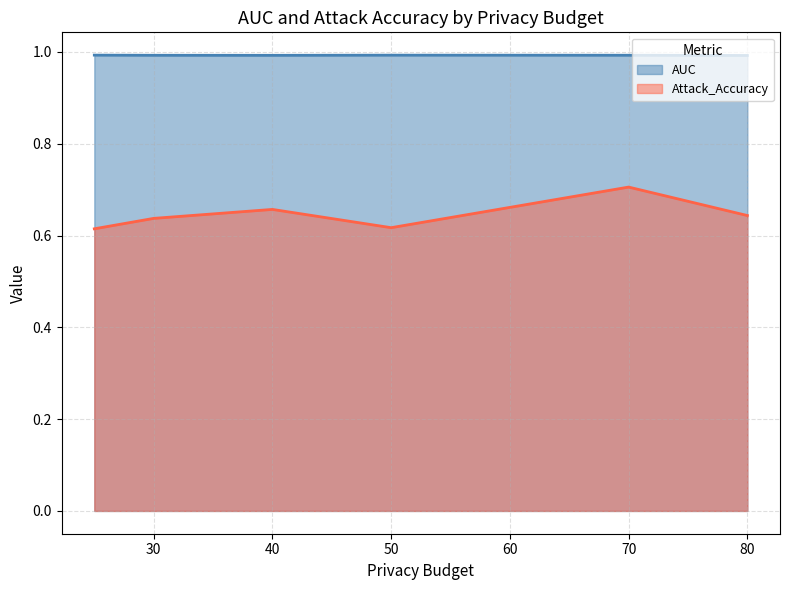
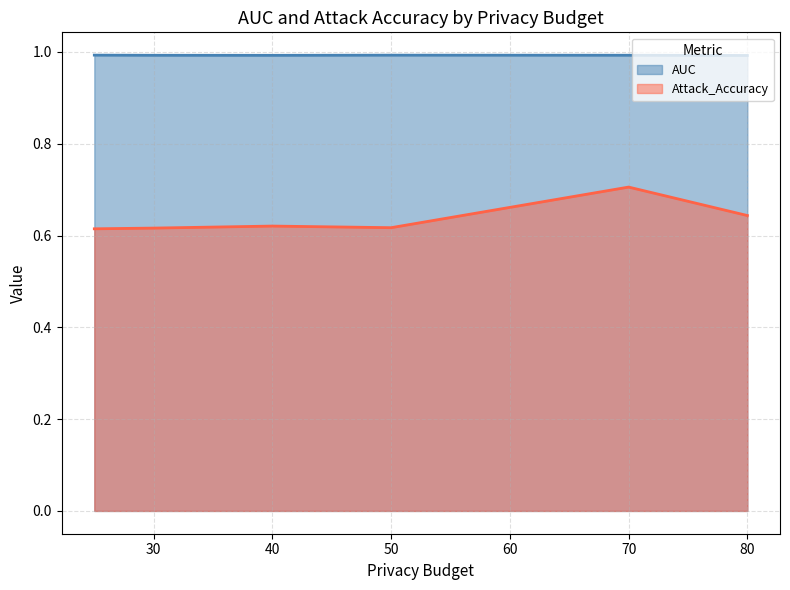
  {
    "AUC": {
      "30": 0.99,
      "40": 0.99,
      "50": 0.99,
      "70": 0.99
    },
    "Attack_Accuracy": {
-     "30": 0.64,
-     "40": 0.66,
+     "30": 0.62,
+     "40": 0.62,
      "50": 0.62,
      "70": 0.71,
      "80": 0.64
    }
  }
